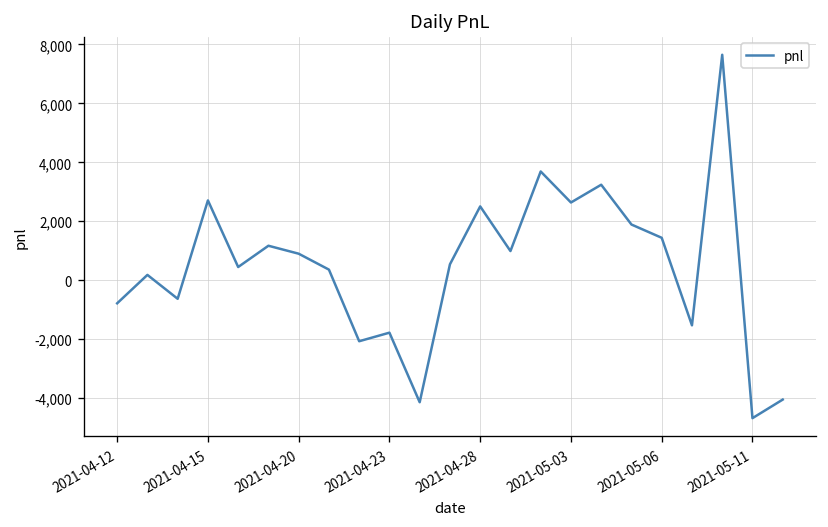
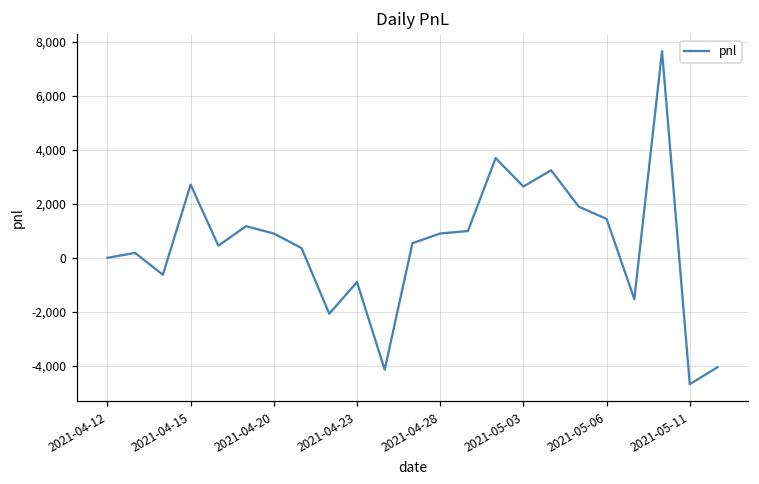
  {
-   "2021-04-12": "-800",
+   "2021-04-12": "0",
    "2021-04-15": "2,700",
    "2021-04-20": "900",
-   "2021-04-23": "-1,800",
-   "2021-04-28": "2,500",
+   "2021-04-23": "-900",
+   "2021-04-28": "900",
    "2021-05-03": "2,600",
    "2021-05-06": "1,400",
    "2021-05-11": "-4,700"
  }
